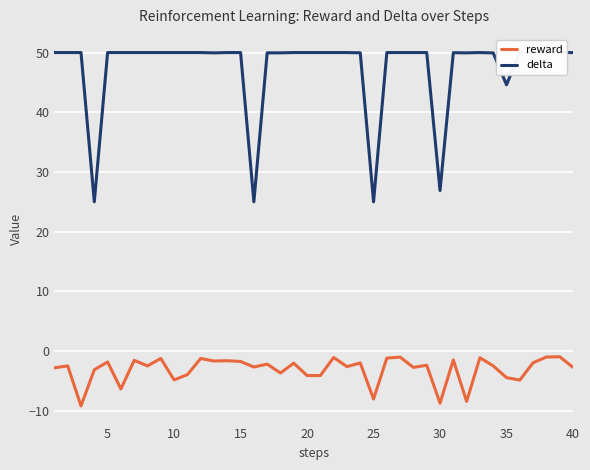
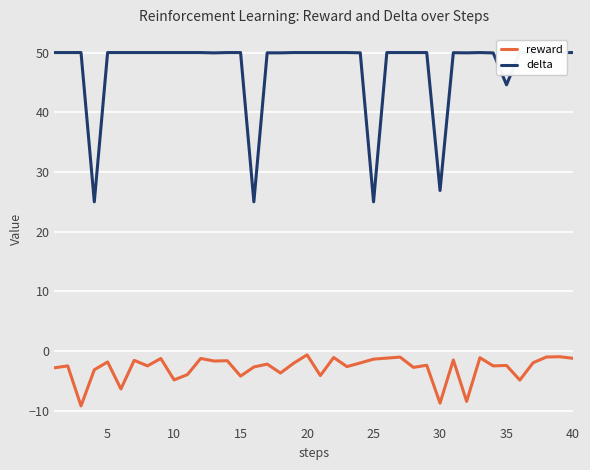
  {
    "reward": {
      "5": -2,
      "10": -5,
-     "15": -2,
-     "20": -4,
-     "25": -8,
+     "15": -4,
+     "20": -1,
+     "25": -1,
      "30": -9,
-     "35": -4,
-     "40": -3
+     "35": -2,
+     "40": -1
    },
    "delta": {
      "5": 50,
      "10": 50,
      "15": 50,
      "20": 50,
      "25": 25,
      "30": 27,
      "35": 45,
      "40": 50
    }
  }
